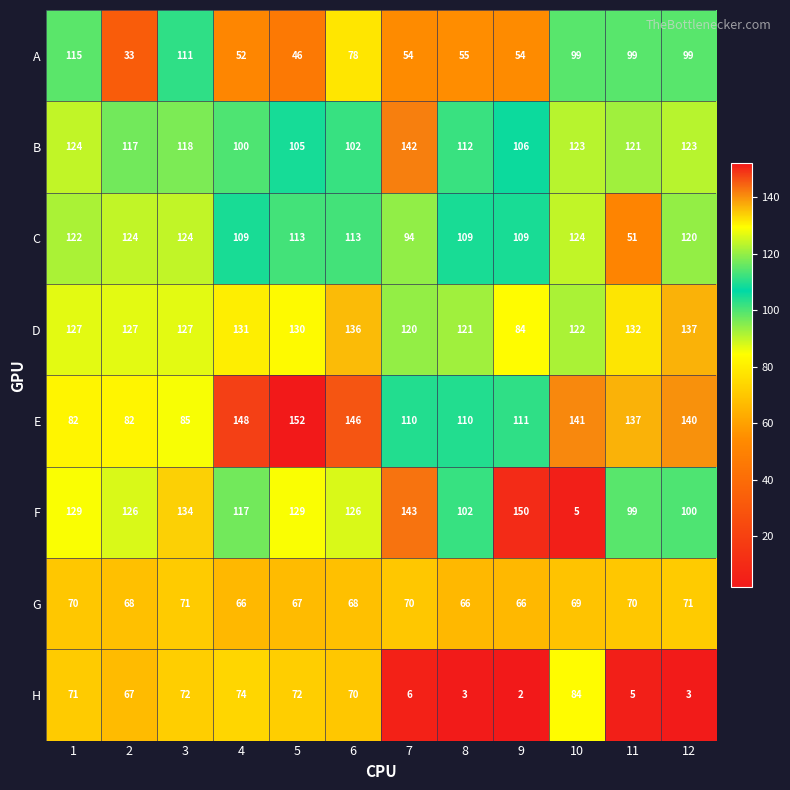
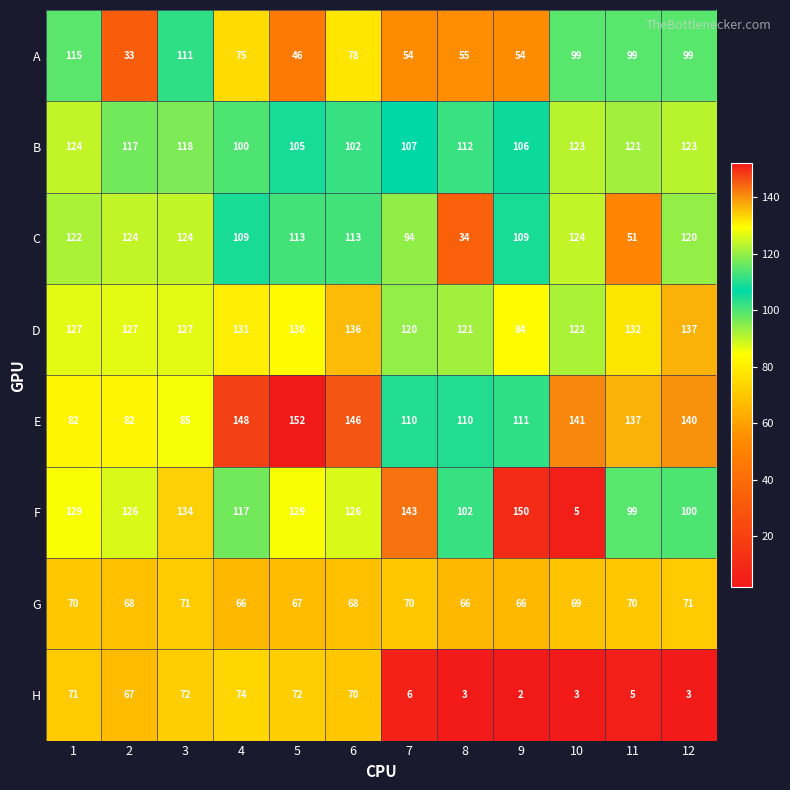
  {
    "A": {
      "1": 115,
      "2": 33,
      "3": 111,
-     "4": 52,
+     "4": 75,
      "5": 46,
      "6": 78,
      "7": 54,
      "8": 55,
      "9": 54,
      "10": 99,
      "11": 99,
      "12": 99
    },
    "B": {
      "1": 124,
      "2": 117,
      "3": 118,
      "4": 100,
      "5": 105,
      "6": 102,
-     "7": 142,
+     "7": 107,
      "8": 112,
      "9": 106,
      "10": 123,
      "11": 121,
      "12": 123
    },
    "C": {
      "1": 122,
      "2": 124,
      "3": 124,
      "4": 109,
      "5": 113,
      "6": 113,
      "7": 94,
-     "8": 109,
+     "8": 34,
      "9": 109,
      "10": 124,
      "11": 51,
      "12": 120
    },
    "D": {
      "1": 127,
      "2": 127,
      "3": 127,
      "4": 131,
      "5": 130,
      "6": 136,
      "7": 120,
      "8": 121,
      "9": 84,
      "10": 122,
      "11": 132,
      "12": 137
    },
    "E": {
      "1": 82,
      "2": 82,
      "3": 85,
      "4": 148,
      "5": 152,
      "6": 146,
      "7": 110,
      "8": 110,
      "9": 111,
      "10": 141,
      "11": 137,
      "12": 140
    },
    "F": {
      "1": 129,
      "2": 126,
      "3": 134,
      "4": 117,
      "5": 129,
      "6": 126,
      "7": 143,
      "8": 102,
      "9": 150,
      "10": 5,
      "11": 99,
      "12": 100
    },
    "G": {
      "1": 70,
      "2": 68,
      "3": 71,
      "4": 66,
      "5": 67,
      "6": 68,
      "7": 70,
      "8": 66,
      "9": 66,
      "10": 69,
      "11": 70,
      "12": 71
    },
    "H": {
      "1": 71,
      "2": 67,
      "3": 72,
      "4": 74,
      "5": 72,
      "6": 70,
      "7": 6,
      "8": 3,
      "9": 2,
-     "10": 84,
+     "10": 3,
      "11": 5,
      "12": 3
    }
  }
